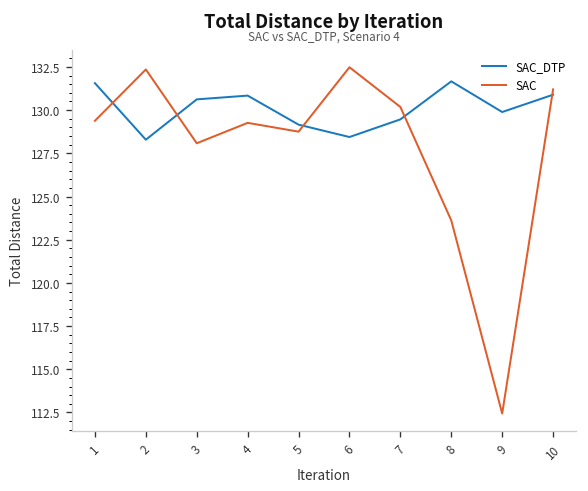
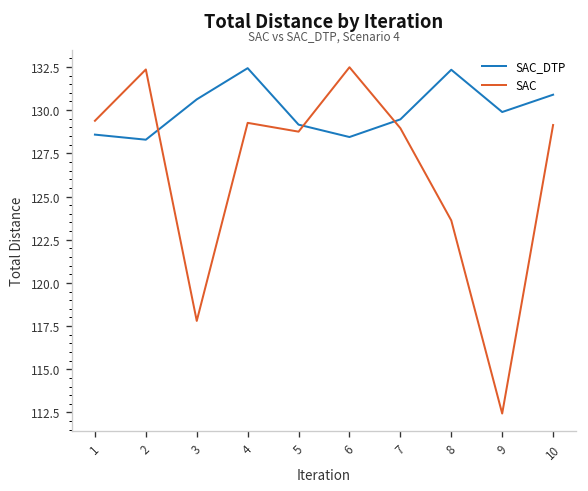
  {
    "SAC_DTP": {
-     "1": 131.6,
+     "1": 128.6,
      "2": 128.3,
      "3": 130.6,
-     "4": 130.8,
+     "4": 132.4,
      "5": 129.2,
      "6": 128.4,
      "7": 129.5,
-     "8": 131.7,
+     "8": 132.3,
      "9": 129.9,
      "10": 130.9
    },
    "SAC": {
      "1": 129.4,
      "2": 132.4,
-     "3": 128.1,
+     "3": 117.8,
      "4": 129.3,
      "5": 128.8,
-     "7": 130.2,
+     "7": 129.0,
      "8": 123.6,
      "9": 112.4,
-     "10": 131.2
+     "10": 129.1
    }
  }
